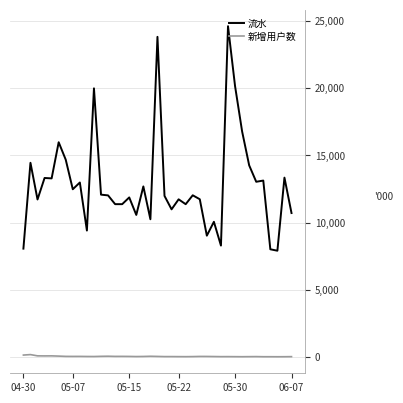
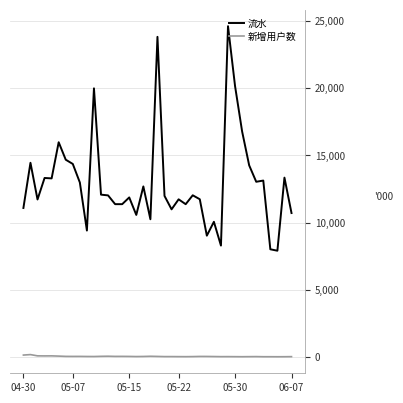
  {
    "流水": {
-     "04-30": "8,100",
-     "05-07": "12,500",
+     "04-30": "11,100",
+     "05-07": "14,400",
      "05-15": "11,900",
      "05-22": "11,700",
      "05-30": "20,100",
      "06-07": "10,700"
    },
    "新增用户数": {
      "04-30": "100",
      "05-07": "0",
      "05-15": "0",
      "05-22": "0",
      "05-30": "0",
      "06-07": "0"
    }
  }
